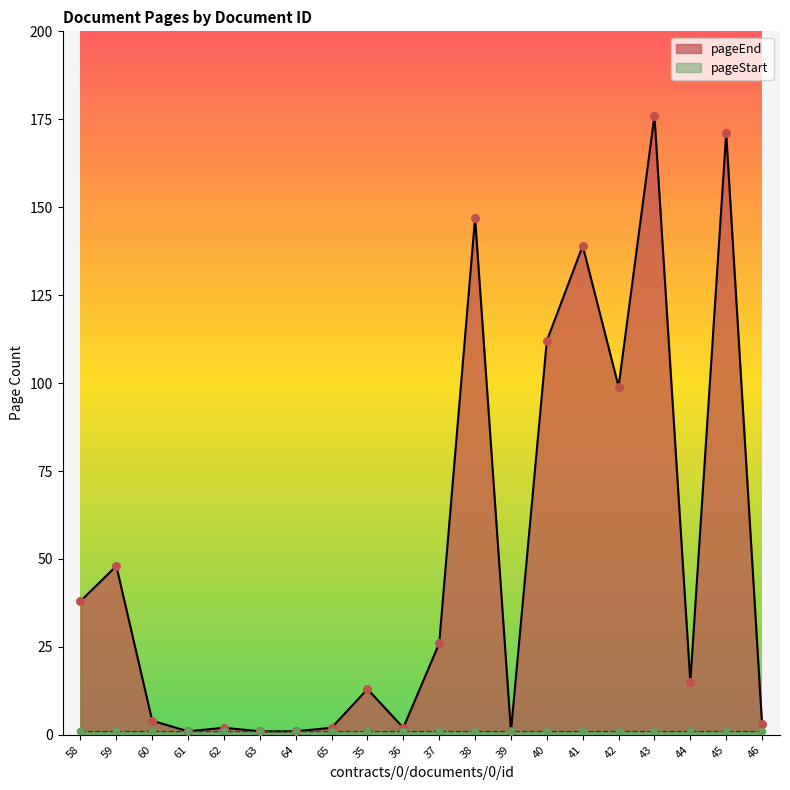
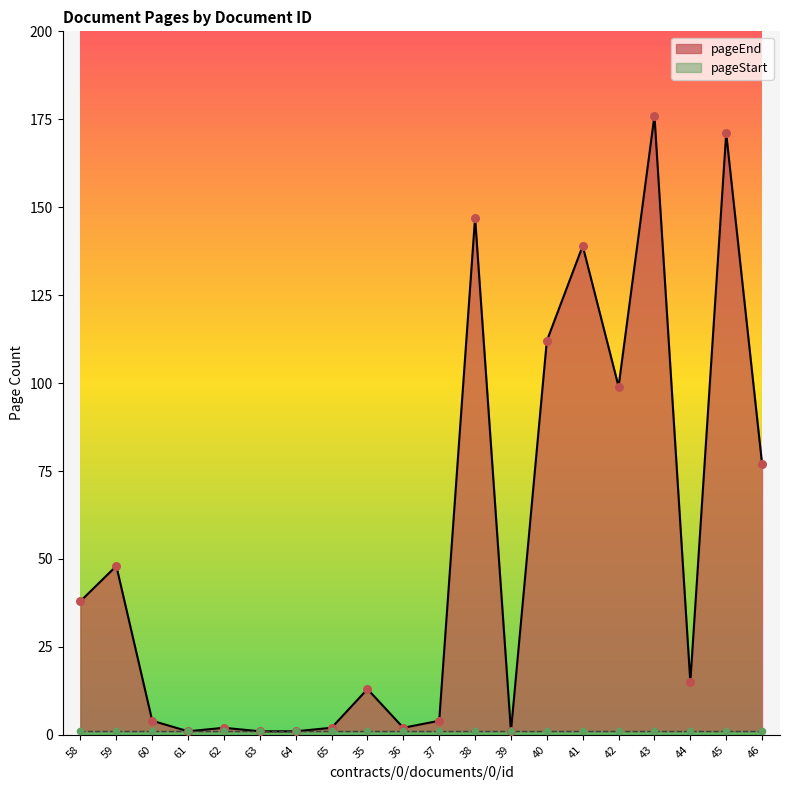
  {
    "pageEnd": {
      "58": 38,
      "59": 48,
      "60": 4,
      "62": 2,
      "65": 2,
      "35": 13,
      "36": 2,
-     "37": 26,
+     "37": 4,
      "38": 147,
      "40": 112,
      "41": 139,
      "42": 99,
      "43": 176,
      "44": 15,
      "45": 171,
-     "46": 3
+     "46": 77
    },
    "pageStart": {
      "58": 1,
      "59": 1,
      "60": 1,
      "62": 1,
      "65": 1,
      "35": 1,
      "36": 1,
      "37": 1,
      "38": 1,
      "40": 1,
      "41": 1,
      "42": 1,
      "43": 1,
      "44": 1,
      "45": 1,
      "46": 1
    }
  }
